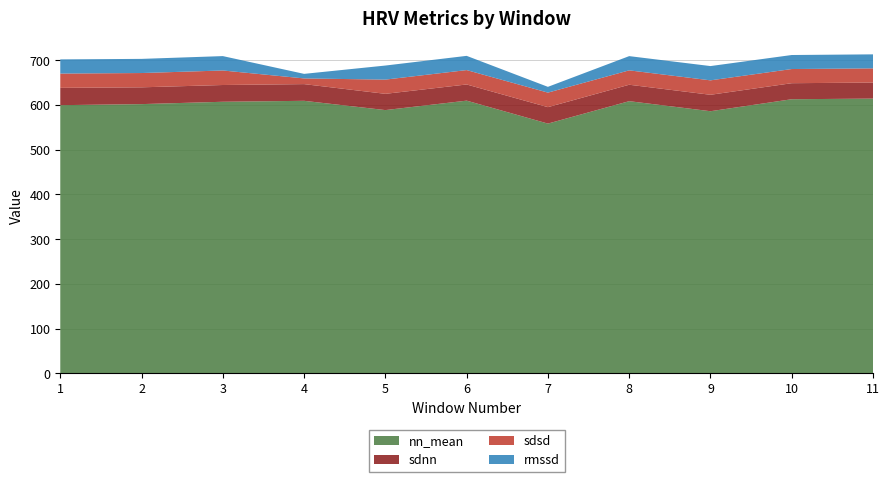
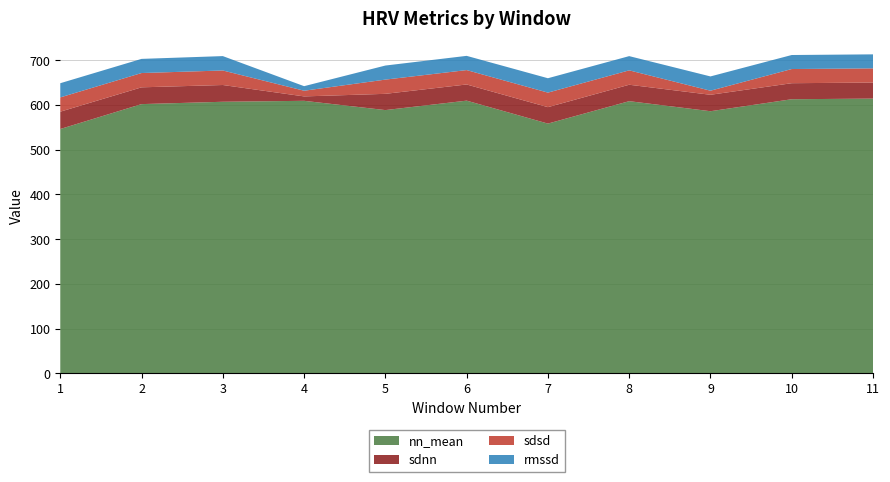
  {
    "nn_mean": {
-     "1": 600,
+     "1": 550,
      "2": 600,
      "3": 610,
      "4": 610,
      "5": 590,
      "6": 610,
      "7": 560,
      "8": 610,
      "9": 590,
      "10": 610,
      "11": 610
    },
    "sdnn": {
      "1": 40,
      "2": 40,
      "3": 40,
-     "4": 40,
+     "4": 10,
      "5": 40,
      "6": 40,
      "7": 40,
      "8": 40,
      "9": 40,
      "10": 40,
      "11": 40
    },
    "sdsd": {
      "1": 30,
      "2": 30,
      "3": 30,
      "4": 10,
      "5": 30,
      "6": 30,
      "7": 30,
      "8": 30,
-     "9": 30,
+     "9": 10,
      "10": 30,
      "11": 30
    },
    "rmssd": {
      "1": 30,
      "2": 30,
      "3": 30,
      "4": 10,
      "5": 30,
      "6": 30,
-     "7": 10,
+     "7": 30,
      "8": 30,
      "9": 30,
      "10": 30,
      "11": 30
    }
  }
